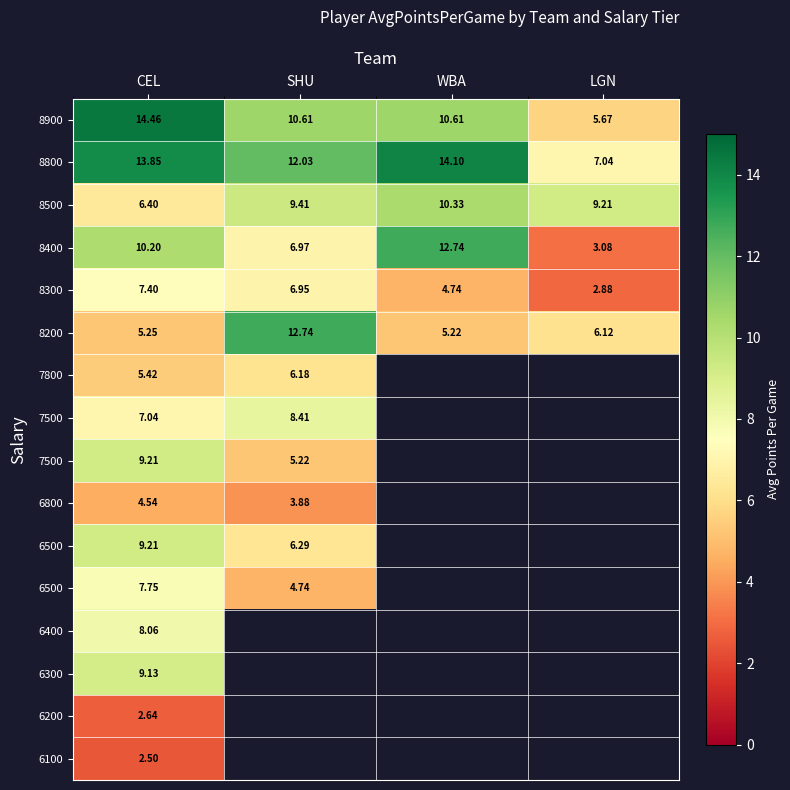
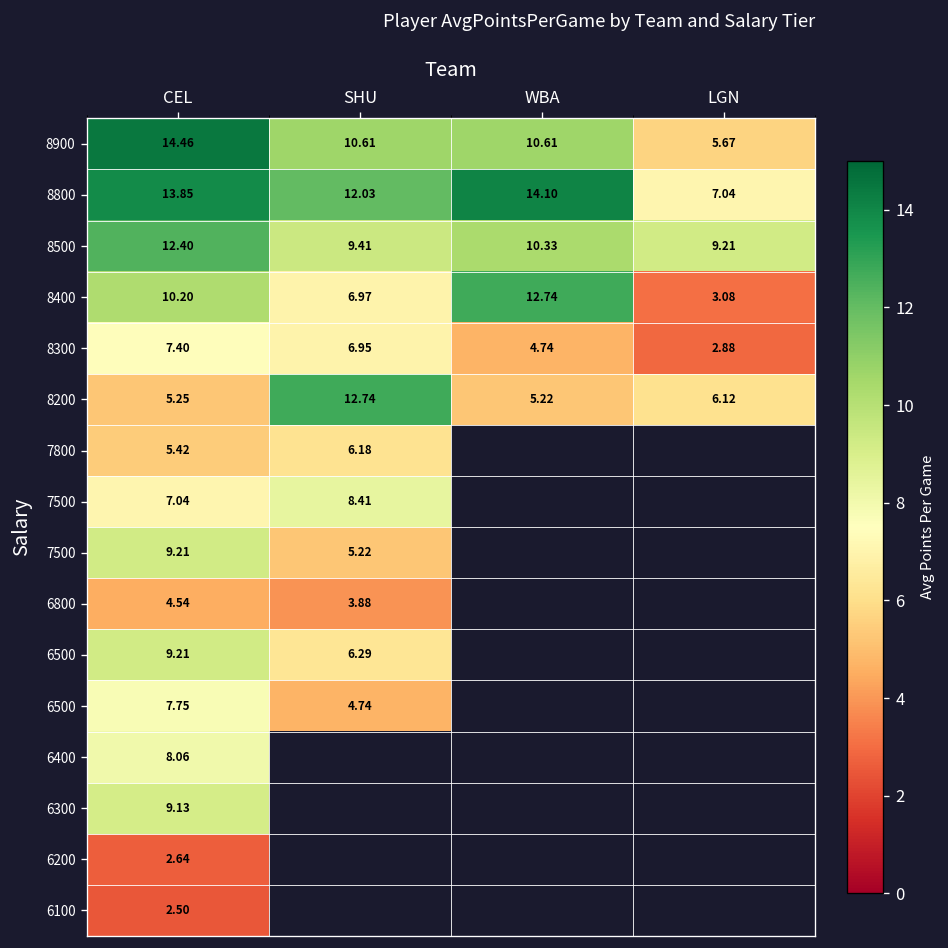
  {
    "8900": {
      "CEL": 14.46,
      "SHU": 10.61,
      "WBA": 10.61,
      "LGN": 5.67
    },
    "8800": {
      "CEL": 13.85,
      "SHU": 12.03,
      "WBA": 14.10,
      "LGN": 7.04
    },
    "8500": {
-     "CEL": 6.40,
+     "CEL": 12.40,
      "SHU": 9.41,
      "WBA": 10.33,
      "LGN": 9.21
    },
    "8400": {
      "CEL": 10.20,
      "SHU": 6.97,
      "WBA": 12.74,
      "LGN": 3.08
    },
    "8300": {
      "CEL": 7.40,
      "SHU": 6.95,
      "WBA": 4.74,
      "LGN": 2.88
    },
    "8200": {
      "CEL": 5.25,
      "SHU": 12.74,
      "WBA": 5.22,
      "LGN": 6.12
    },
    "7800": {
      "CEL": 5.42,
      "SHU": 6.18
    },
    "6800": {
      "CEL": 4.54,
      "SHU": 3.88
    },
    "6400": {
      "CEL": 8.06
    },
    "6300": {
      "CEL": 9.13
    },
    "6200": {
      "CEL": 2.64
    },
    "6100": {
      "CEL": 2.50
    }
  }
